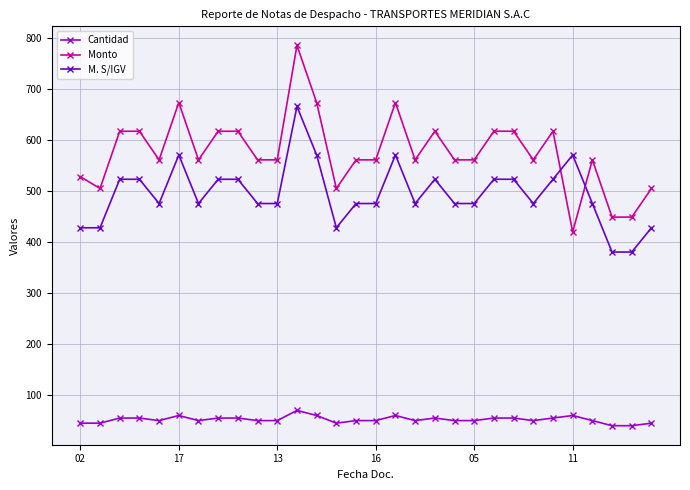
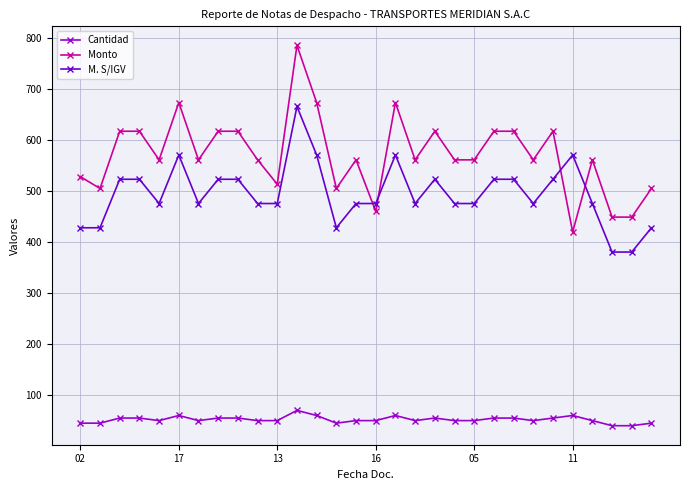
  {
    "Monto": {
      "02": 530,
      "17": 670,
-     "13": 560,
-     "16": 560,
+     "13": 510,
+     "16": 460,
      "05": 560,
      "11": 420
    }
  }
